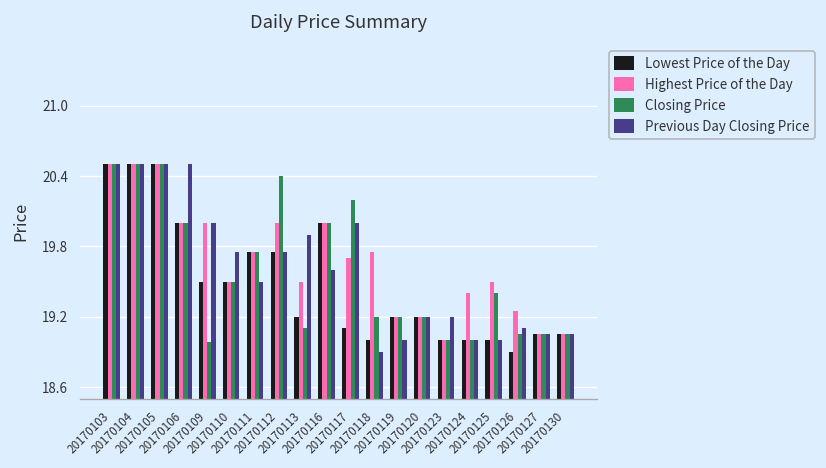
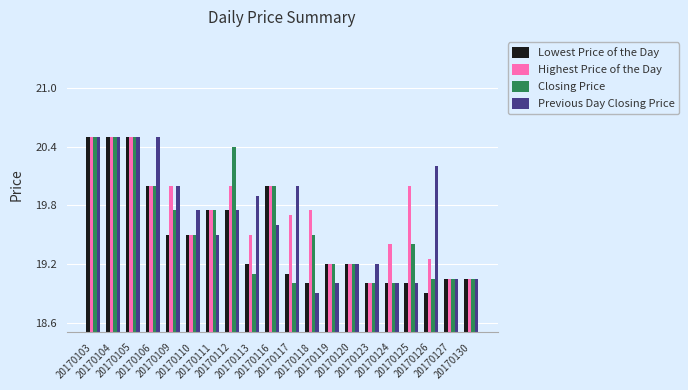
  {
    "Lowest Price of the Day": {
      "20170103": 20.5,
      "20170104": 20.5,
      "20170105": 20.5,
      "20170106": 20.0,
      "20170109": 19.5,
      "20170110": 19.5,
      "20170111": 19.8,
      "20170112": 19.8,
      "20170113": 19.2,
      "20170116": 20.0,
      "20170117": 19.1,
      "20170118": 19.0,
      "20170119": 19.2,
      "20170120": 19.2,
      "20170123": 19.0,
      "20170124": 19.0,
      "20170125": 19.0,
      "20170126": 18.9,
      "20170127": 19.1,
      "20170130": 19.1
    },
    "Highest Price of the Day": {
      "20170103": 20.5,
      "20170104": 20.5,
      "20170105": 20.5,
      "20170106": 20.0,
      "20170109": 20.0,
      "20170110": 19.5,
      "20170111": 19.8,
      "20170112": 20.0,
      "20170113": 19.5,
      "20170116": 20.0,
      "20170117": 19.7,
      "20170118": 19.8,
      "20170119": 19.2,
      "20170120": 19.2,
      "20170123": 19.0,
      "20170124": 19.4,
-     "20170125": 19.5,
+     "20170125": 20.0,
      "20170126": 19.3,
      "20170127": 19.1,
      "20170130": 19.1
    },
    "Closing Price": {
      "20170103": 20.5,
      "20170104": 20.5,
      "20170105": 20.5,
      "20170106": 20.0,
-     "20170109": 19.0,
+     "20170109": 19.8,
      "20170110": 19.5,
      "20170111": 19.8,
      "20170112": 20.4,
      "20170113": 19.1,
      "20170116": 20.0,
-     "20170117": 20.2,
-     "20170118": 19.2,
+     "20170117": 19.0,
+     "20170118": 19.5,
      "20170119": 19.2,
      "20170120": 19.2,
      "20170123": 19.0,
      "20170124": 19.0,
      "20170125": 19.4,
      "20170126": 19.1,
      "20170127": 19.1,
      "20170130": 19.1
    },
    "Previous Day Closing Price": {
      "20170103": 20.5,
      "20170104": 20.5,
      "20170105": 20.5,
      "20170106": 20.5,
      "20170109": 20.0,
      "20170110": 19.8,
      "20170111": 19.5,
      "20170112": 19.8,
      "20170113": 19.9,
      "20170116": 19.6,
      "20170117": 20.0,
      "20170118": 18.9,
      "20170119": 19.0,
      "20170120": 19.2,
      "20170123": 19.2,
      "20170124": 19.0,
      "20170125": 19.0,
-     "20170126": 19.1,
+     "20170126": 20.2,
      "20170127": 19.1,
      "20170130": 19.1
    }
  }
